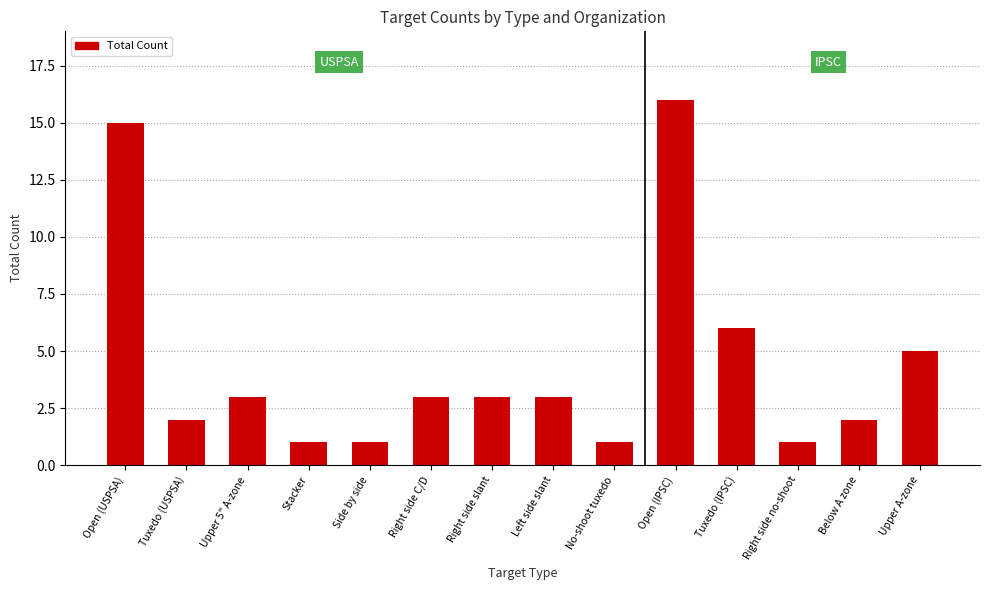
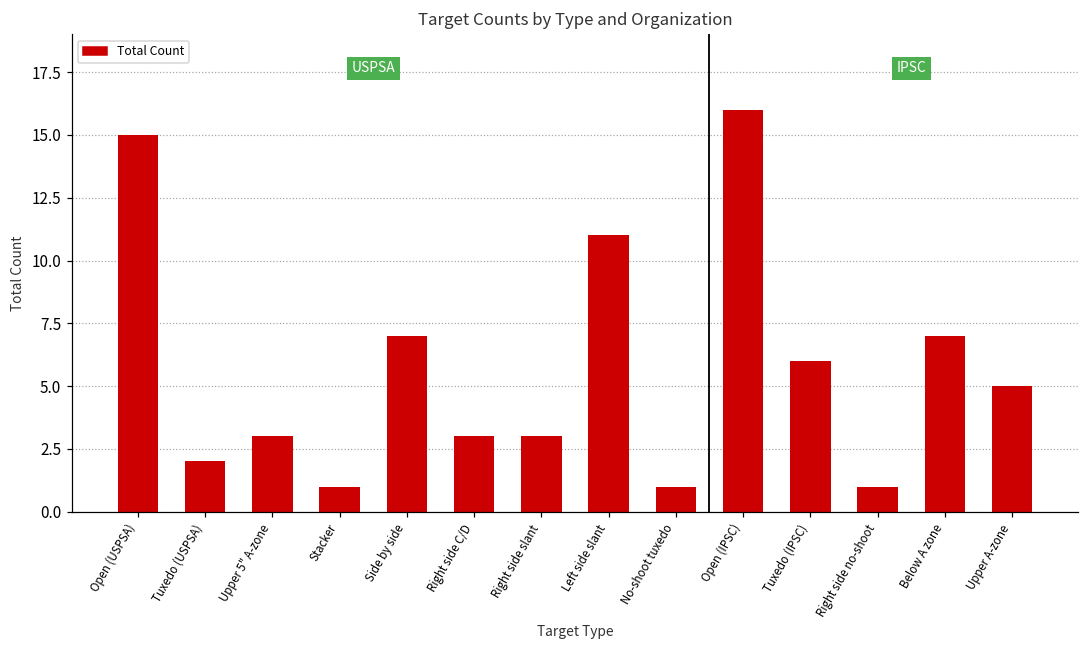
  {
    "Open (USPSA)": 15,
    "Tuxedo (USPSA)": 2,
    "Upper 5\" A-zone": 3,
    "Stacker": 1,
-   "Side by side": 1,
+   "Side by side": 7,
    "Right side C/D": 3,
    "Right side slant": 3,
-   "Left side slant": 3,
+   "Left side slant": 11,
    "No-shoot tuxedo": 1,
    "Open (IPSC)": 16,
    "Tuxedo (IPSC)": 6,
    "Right side no-shoot": 1,
-   "Below A zone": 2,
+   "Below A zone": 7,
    "Upper A-zone": 5
  }
